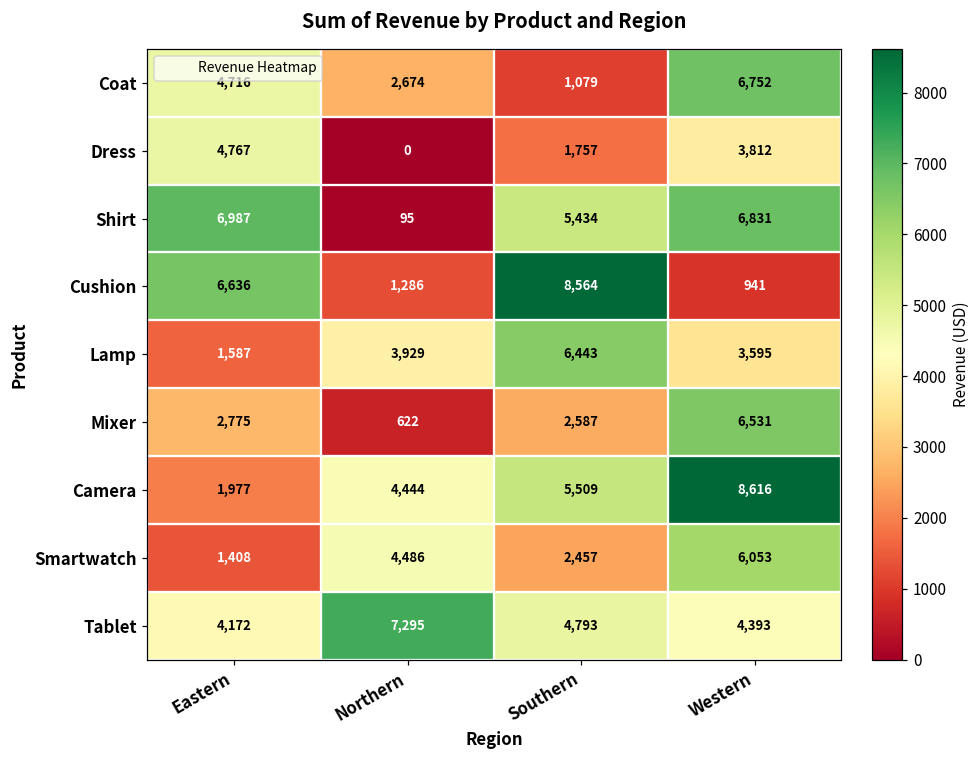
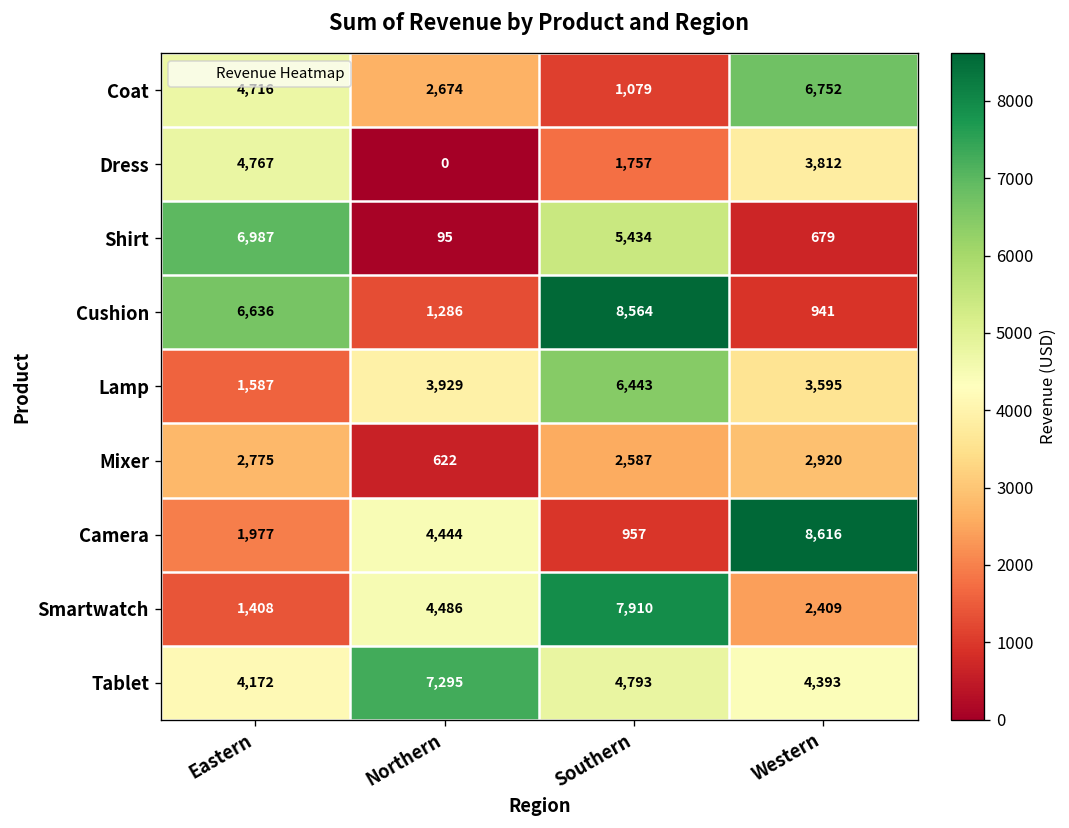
  {
    "Coat": {
      "Northern": "2,674",
      "Southern": "1,079",
      "Western": "6,752"
    },
    "Dress": {
      "Eastern": "4,767",
      "Northern": "0",
      "Southern": "1,757",
      "Western": "3,812"
    },
    "Shirt": {
      "Eastern": "6,987",
      "Northern": "95",
      "Southern": "5,434",
-     "Western": "6,831"
+     "Western": "679"
    },
    "Cushion": {
      "Eastern": "6,636",
      "Northern": "1,286",
      "Southern": "8,564",
      "Western": "941"
    },
    "Lamp": {
      "Eastern": "1,587",
      "Northern": "3,929",
      "Southern": "6,443",
      "Western": "3,595"
    },
    "Mixer": {
      "Eastern": "2,775",
      "Northern": "622",
      "Southern": "2,587",
-     "Western": "6,531"
+     "Western": "2,920"
    },
    "Camera": {
      "Eastern": "1,977",
      "Northern": "4,444",
-     "Southern": "5,509",
+     "Southern": "957",
      "Western": "8,616"
    },
    "Smartwatch": {
      "Eastern": "1,408",
      "Northern": "4,486",
-     "Southern": "2,457",
-     "Western": "6,053"
+     "Southern": "7,910",
+     "Western": "2,409"
    },
    "Tablet": {
      "Eastern": "4,172",
      "Northern": "7,295",
      "Southern": "4,793",
      "Western": "4,393"
    }
  }
